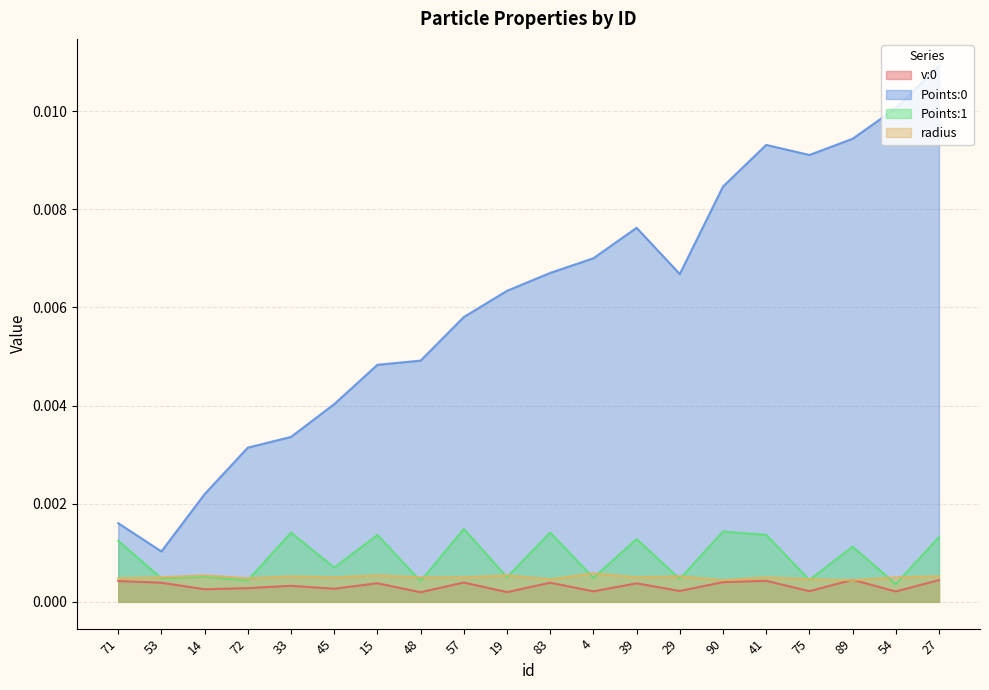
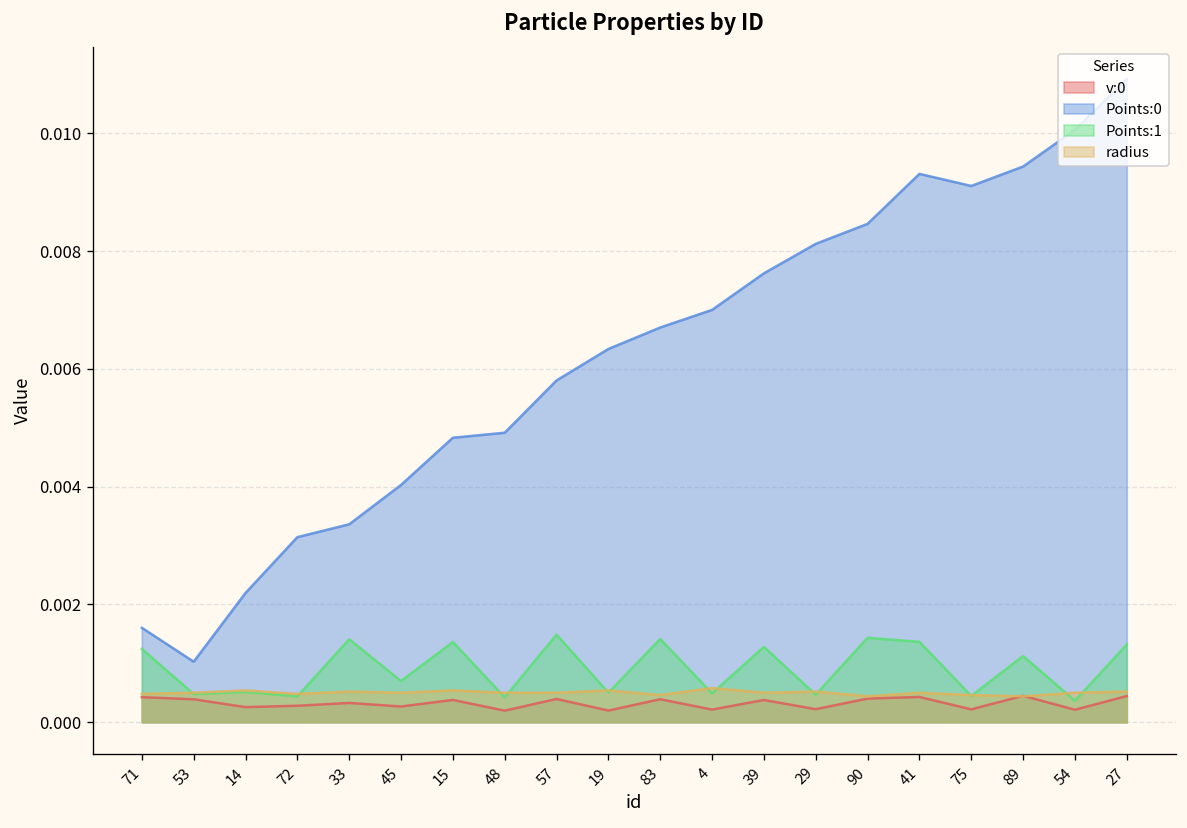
  {
    "v:0": {
      "71": 0.0004,
      "53": 0.0004,
      "14": 0.0003,
      "72": 0.0003,
      "33": 0.0003,
      "45": 0.0003,
      "15": 0.0004,
      "48": 0.0002,
      "57": 0.0004,
      "19": 0.0002,
      "83": 0.0004,
      "4": 0.0002,
      "39": 0.0004,
      "29": 0.0002,
      "41": 0.0004,
      "75": 0.0002,
      "54": 0.0002,
      "27": 0.0004
    },
    "Points:0": {
      "71": 0.0016,
      "53": 0.0010,
      "14": 0.0022,
      "72": 0.0031,
      "33": 0.0034,
      "45": 0.0040,
      "15": 0.0048,
      "48": 0.0049,
      "57": 0.0058,
      "19": 0.0063,
      "83": 0.0067,
      "4": 0.0070,
      "39": 0.0076,
-     "29": 0.0067,
+     "29": 0.0081,
      "90": 0.0085,
      "41": 0.0093,
      "75": 0.0091,
      "89": 0.0094
    },
    "Points:1": {
      "71": 0.0012,
      "33": 0.0014,
      "45": 0.0007,
      "15": 0.0014,
      "48": 0.0004,
      "57": 0.0015,
      "83": 0.0014,
      "4": 0.0005,
      "39": 0.0013,
      "29": 0.0005,
      "90": 0.0014,
      "41": 0.0014,
      "89": 0.0011,
      "54": 0.0004,
      "27": 0.0013
    },
    "radius": {
      "71": 0.0005,
      "33": 0.0005,
      "45": 0.0005,
      "15": 0.0005,
      "48": 0.0005,
      "57": 0.0005,
      "83": 0.0005,
      "4": 0.0006,
      "39": 0.0005,
      "29": 0.0005,
      "41": 0.0005,
      "54": 0.0005,
      "27": 0.0005
    }
  }
